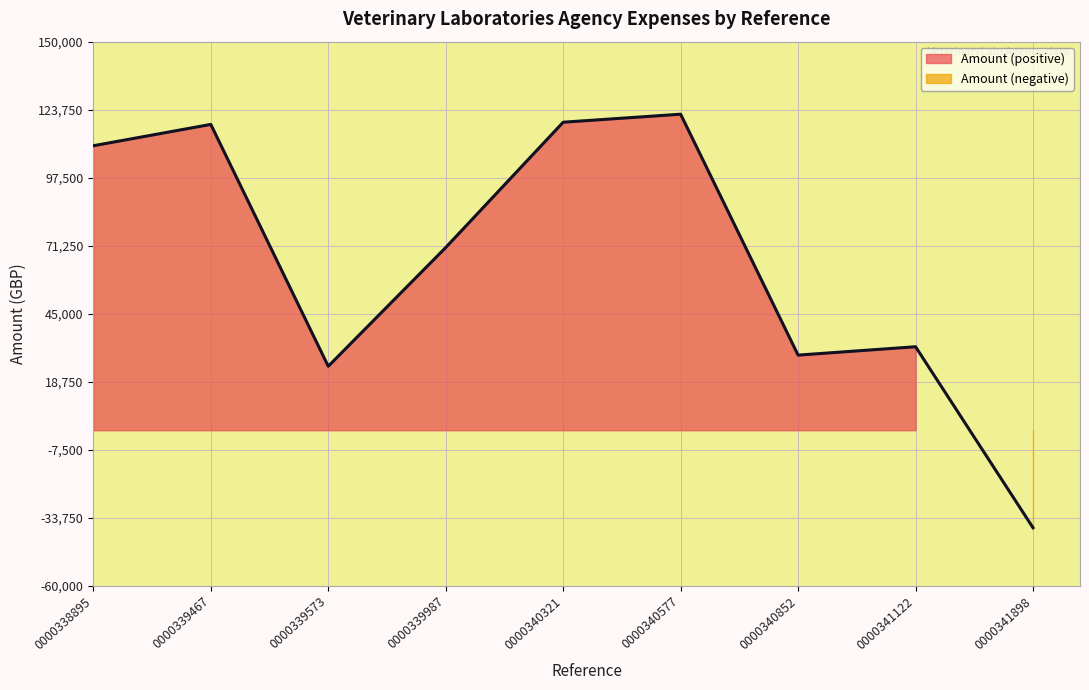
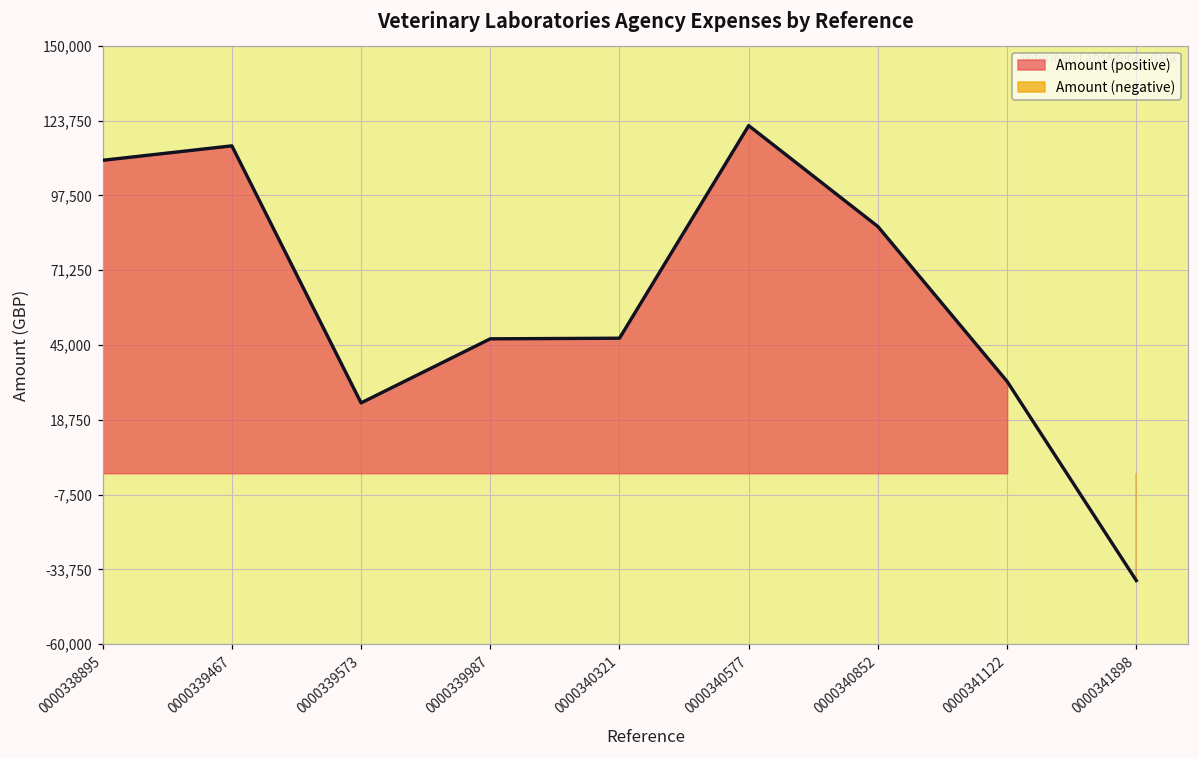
  {
    "Amount (positive)": {
-     "0000339467": "118,000",
-     "0000339987": "71,000",
-     "0000340321": "119,000",
-     "0000340852": "29,000"
+     "0000339467": "115,000",
+     "0000339987": "47,000",
+     "0000340321": "47,000",
+     "0000340852": "87,000"
    }
  }
